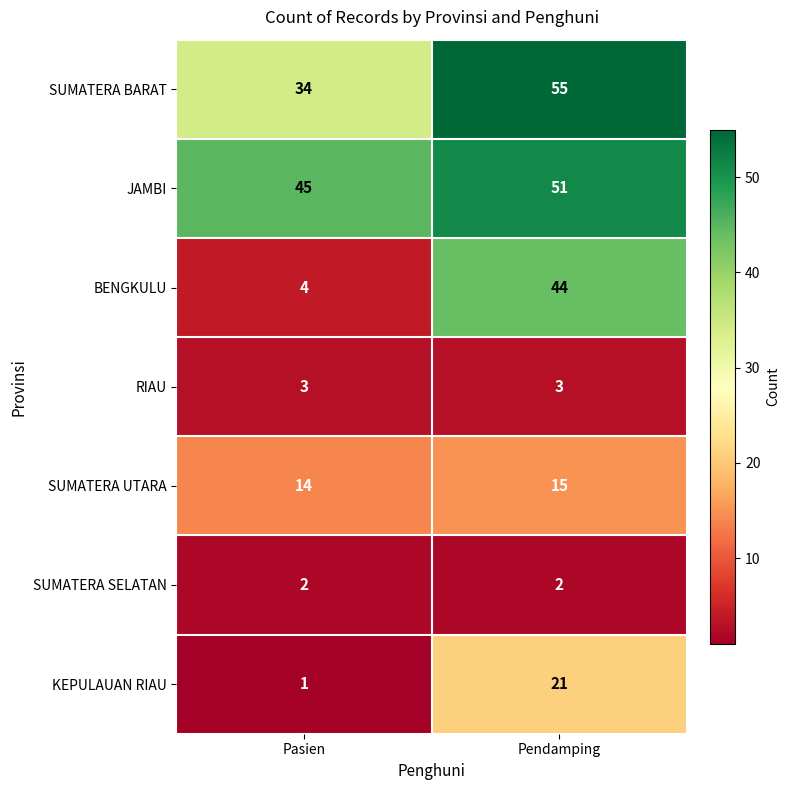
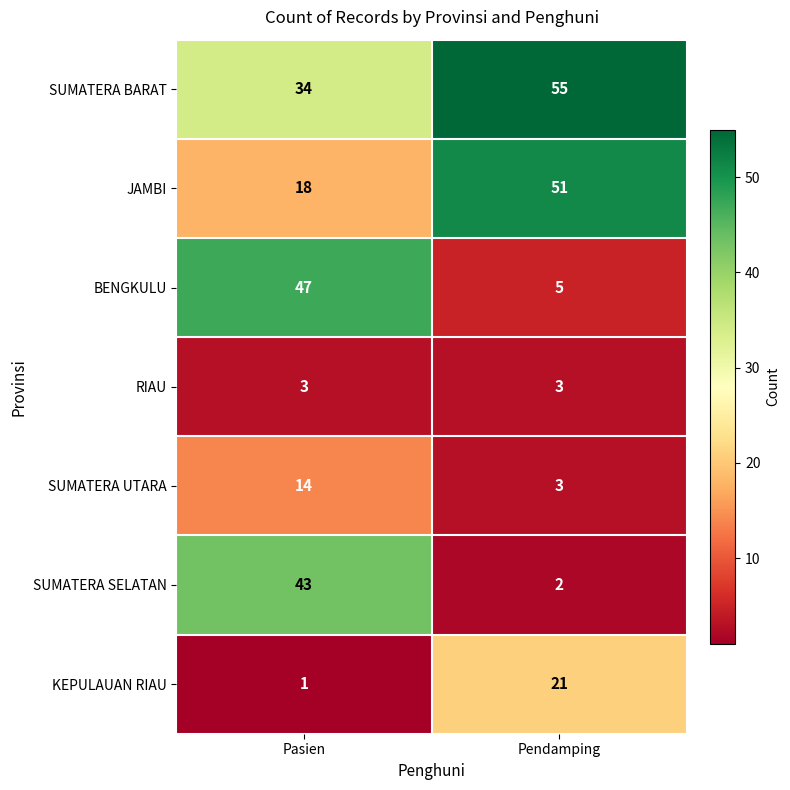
  {
    "SUMATERA BARAT": {
      "Pasien": 34,
      "Pendamping": 55
    },
    "JAMBI": {
-     "Pasien": 45,
+     "Pasien": 18,
      "Pendamping": 51
    },
    "BENGKULU": {
-     "Pasien": 4,
-     "Pendamping": 44
+     "Pasien": 47,
+     "Pendamping": 5
    },
    "RIAU": {
      "Pasien": 3,
      "Pendamping": 3
    },
    "SUMATERA UTARA": {
      "Pasien": 14,
-     "Pendamping": 15
+     "Pendamping": 3
    },
    "SUMATERA SELATAN": {
-     "Pasien": 2,
+     "Pasien": 43,
      "Pendamping": 2
    },
    "KEPULAUAN RIAU": {
      "Pasien": 1,
      "Pendamping": 21
    }
  }
